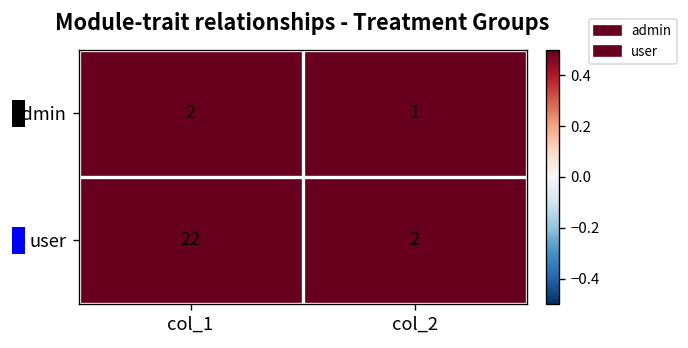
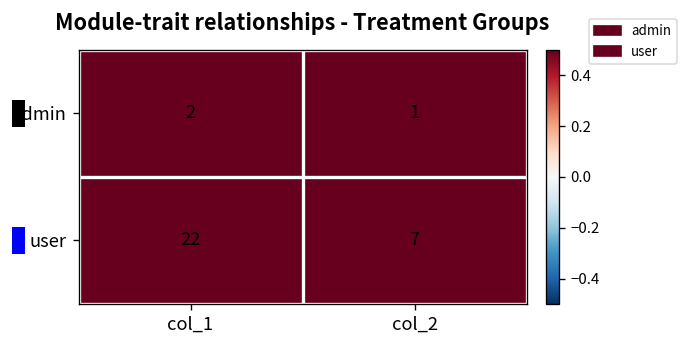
  {
    "admin": {
      "col_1": 2,
      "col_2": 1
    },
    "user": {
      "col_1": 22,
-     "col_2": 2
+     "col_2": 7
    }
  }
